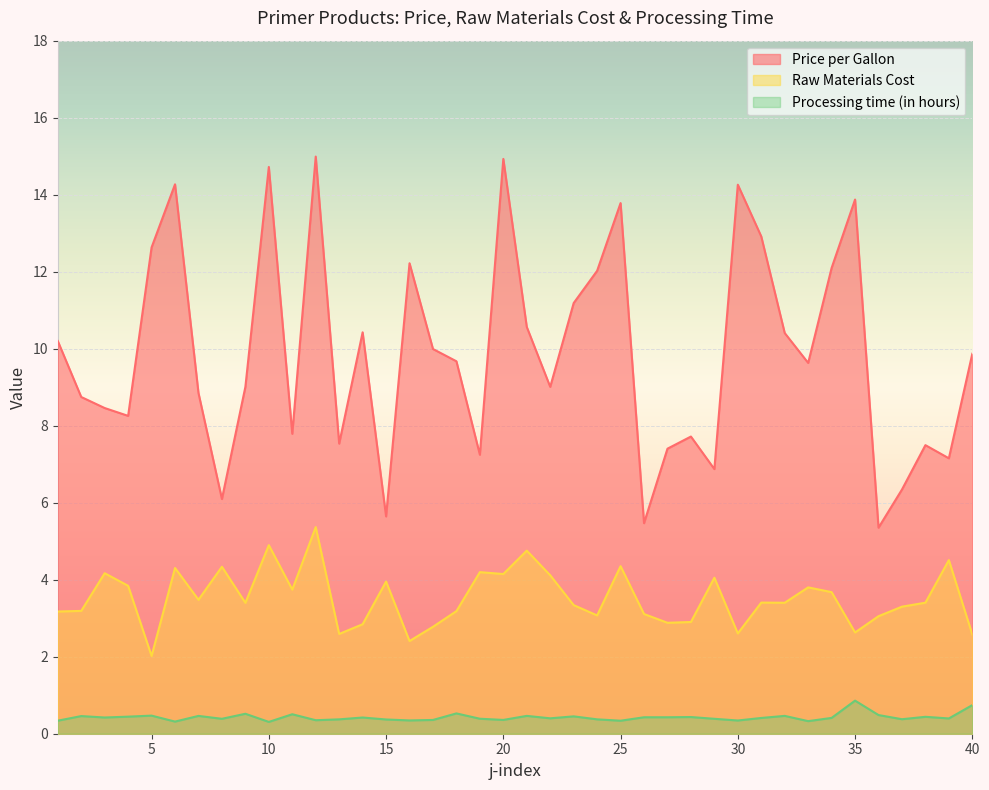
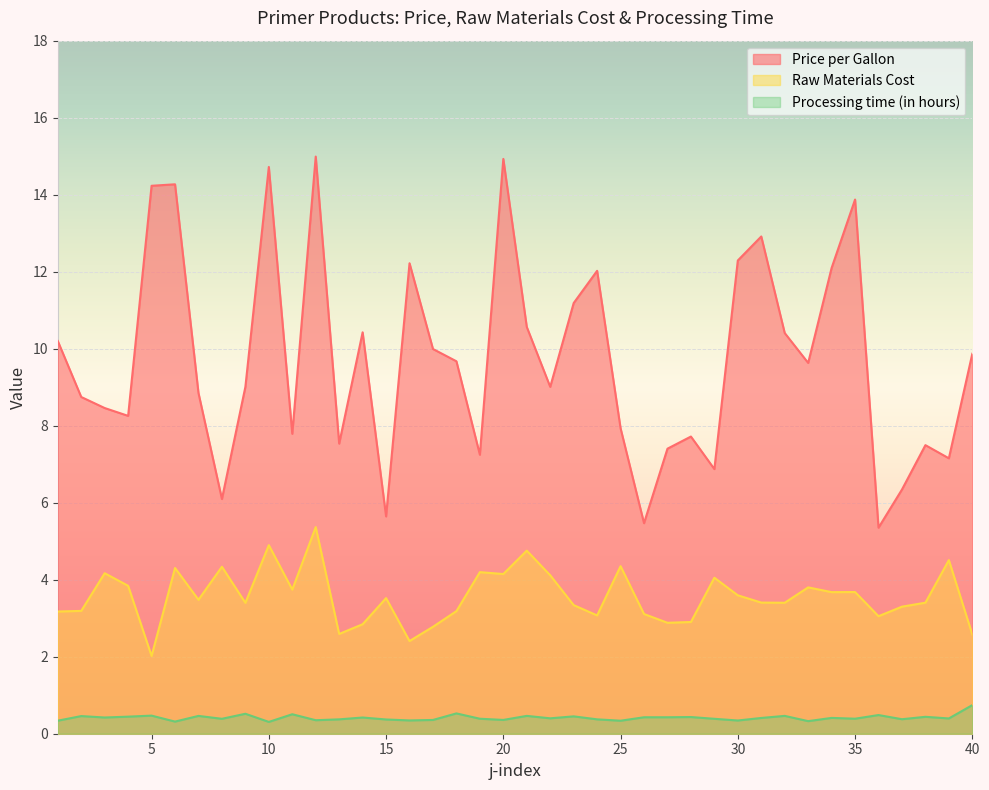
  {
    "Price per Gallon": {
-     "5": 12.6,
+     "5": 14.2,
      "10": 14.7,
      "15": 5.6,
      "20": 14.9,
-     "25": 13.8,
-     "30": 14.3,
+     "25": 7.9,
+     "30": 12.3,
      "35": 13.9,
      "40": 9.9
    },
    "Raw Materials Cost": {
      "5": 2.0,
      "10": 4.9,
-     "15": 4.0,
+     "15": 3.5,
      "20": 4.1,
      "25": 4.4,
-     "30": 2.6,
-     "35": 2.6,
+     "30": 3.6,
+     "35": 3.7,
      "40": 2.6
    },
    "Processing time (in hours)": {
      "5": 0.5,
      "10": 0.3,
      "15": 0.4,
      "20": 0.4,
      "25": 0.3,
      "30": 0.3,
-     "35": 0.9,
+     "35": 0.4,
      "40": 0.7
    }
  }
